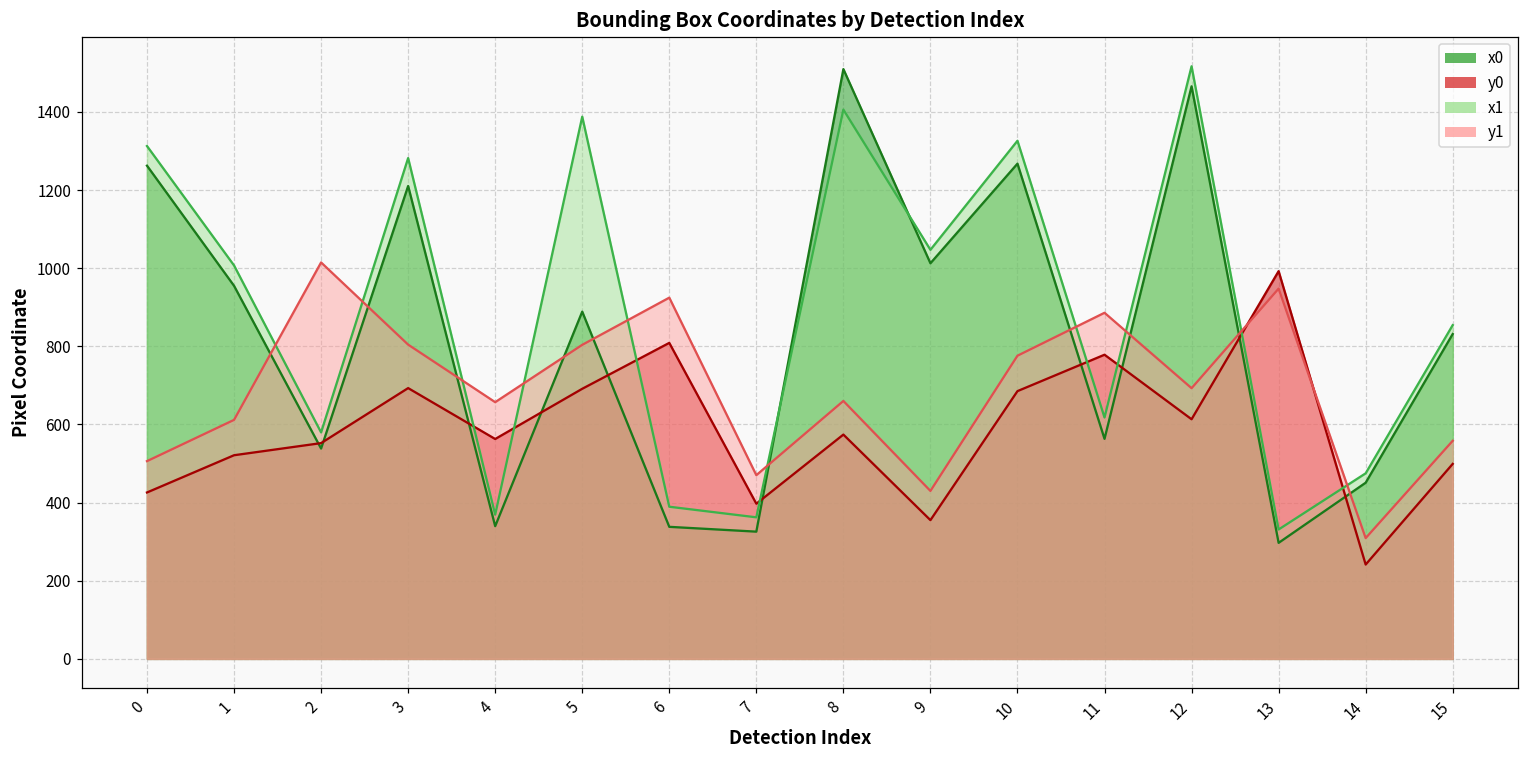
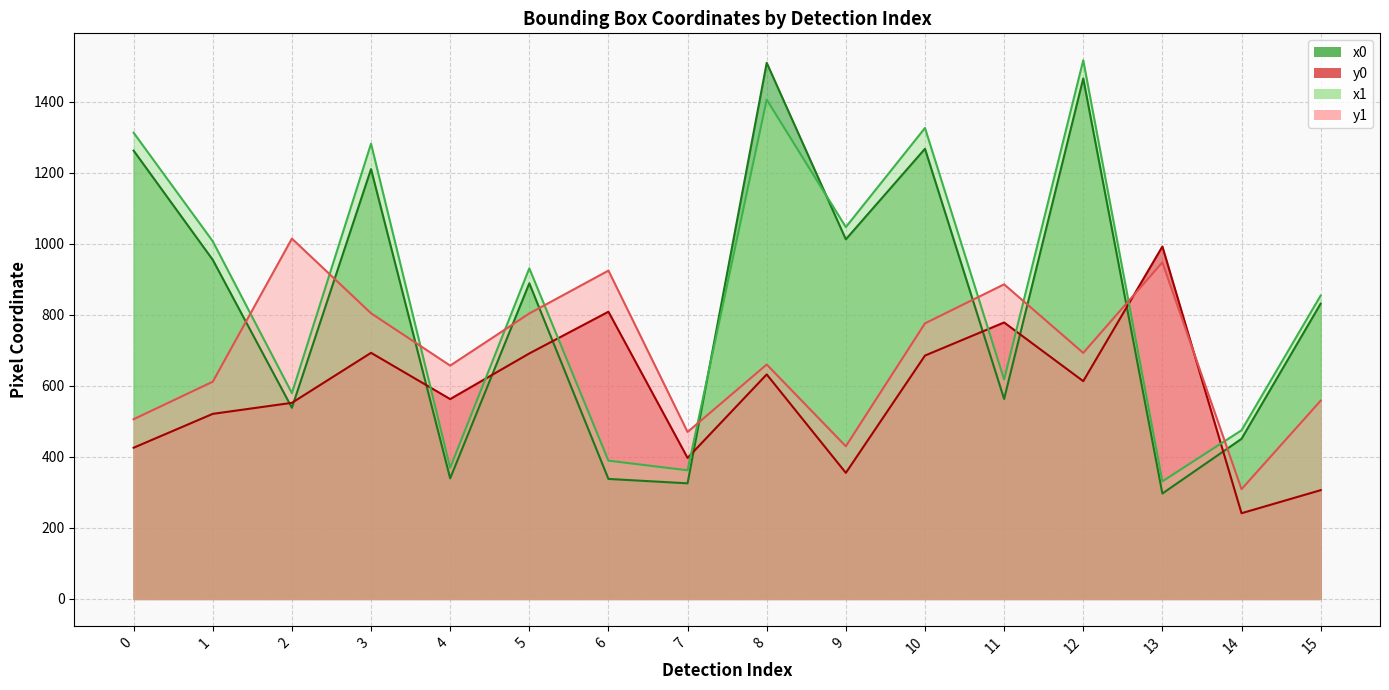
  {
    "x0": {
      "0": 1260,
      "1": 950,
      "2": 540,
      "3": 1210,
      "4": 340,
      "5": 890,
      "6": 340,
      "7": 330,
      "8": 1510,
      "9": 1010,
      "10": 1270,
      "11": 560,
      "12": 1470,
      "13": 300,
      "14": 450,
      "15": 830
    },
    "y0": {
      "0": 430,
      "1": 520,
      "2": 550,
      "3": 690,
      "4": 560,
      "5": 690,
      "6": 810,
      "7": 400,
-     "8": 570,
+     "8": 630,
      "9": 350,
      "10": 690,
      "11": 780,
      "12": 610,
      "13": 990,
      "14": 240,
-     "15": 500
+     "15": 310
    },
    "x1": {
      "0": 1310,
      "1": 1010,
      "2": 580,
      "3": 1280,
      "4": 370,
-     "5": 1390,
+     "5": 930,
      "6": 390,
      "7": 360,
      "8": 1410,
      "9": 1050,
      "10": 1330,
      "11": 620,
      "12": 1520,
      "13": 330,
      "14": 470,
      "15": 850
    },
    "y1": {
      "0": 510,
      "1": 610,
      "2": 1010,
      "3": 800,
      "4": 660,
      "5": 800,
      "6": 920,
      "7": 470,
      "8": 660,
      "9": 430,
      "10": 780,
      "11": 890,
      "12": 690,
      "13": 950,
      "14": 310,
      "15": 560
    }
  }
